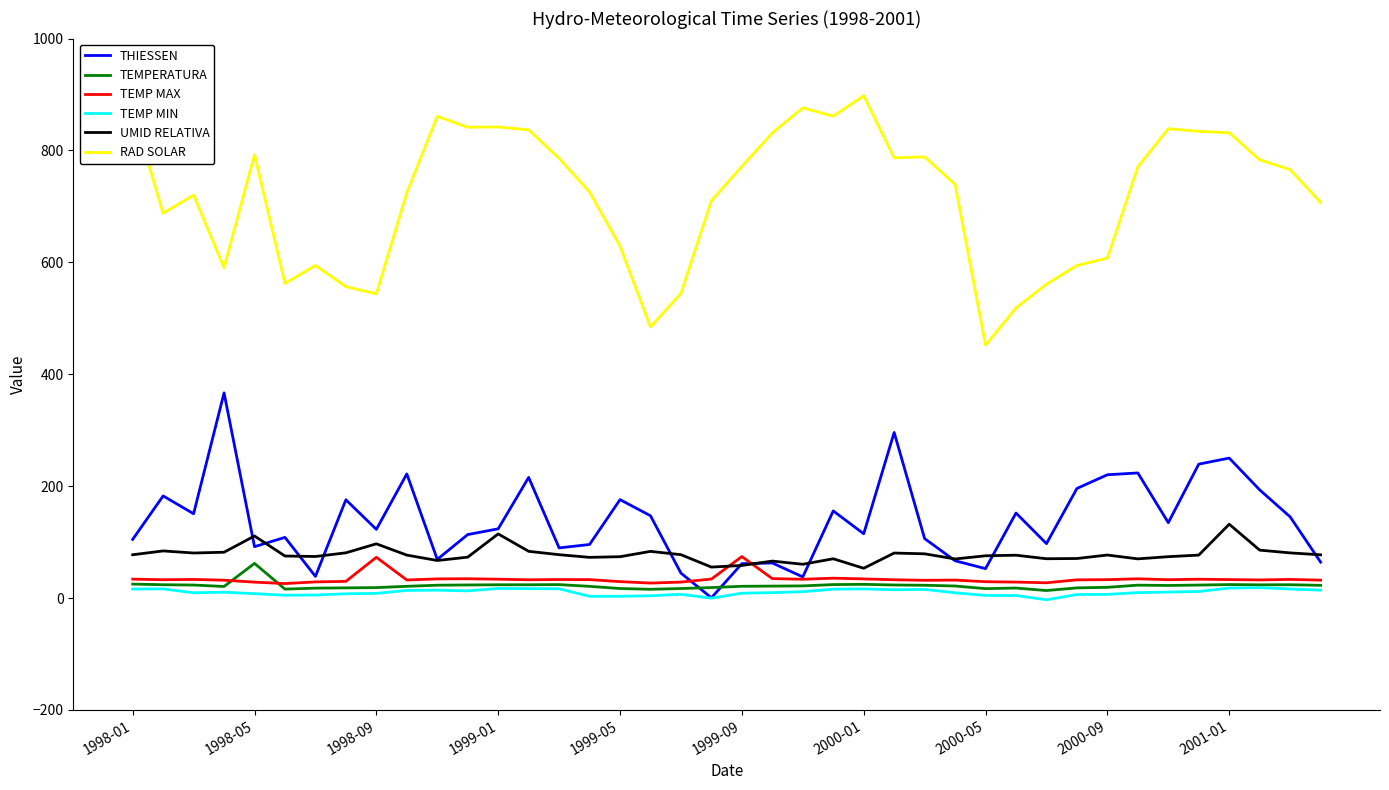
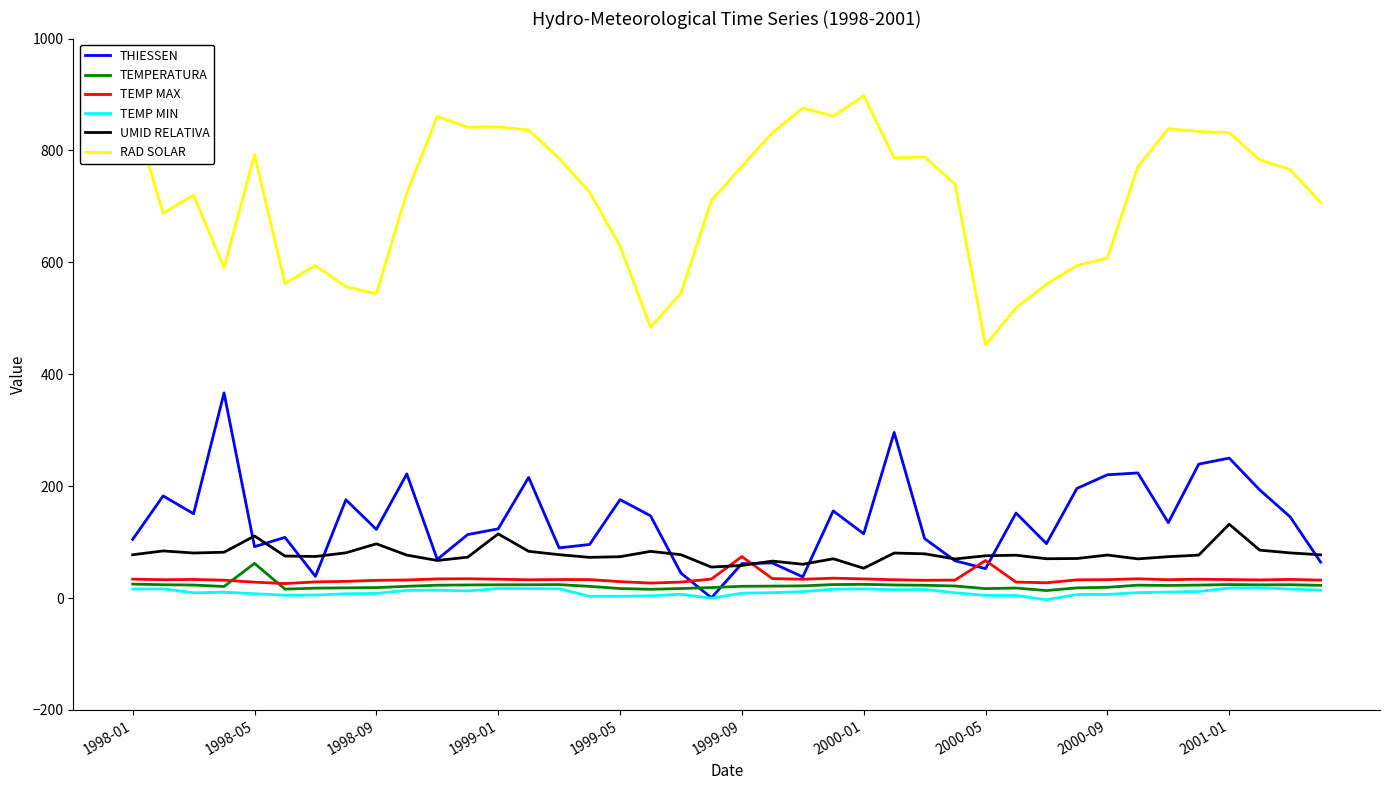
  {
    "THIESSEN": {
      "1998-01": 100,
      "1998-05": 90,
      "1998-09": 120,
      "1999-01": 120,
      "1999-05": 180,
      "2000-01": 110,
      "2000-05": 50,
      "2000-09": 220,
      "2001-01": 250
    },
    "TEMPERATURA": {
      "1998-01": 20,
      "1998-05": 60,
      "1998-09": 20,
      "1999-01": 20,
      "1999-05": 20,
      "1999-09": 20,
      "2000-01": 20,
      "2000-05": 20,
      "2000-09": 20,
      "2001-01": 20
    },
    "TEMP MAX": {
      "1998-01": 30,
      "1998-05": 30,
-     "1998-09": 70,
+     "1998-09": 30,
      "1999-01": 30,
      "1999-05": 30,
      "1999-09": 70,
      "2000-01": 30,
-     "2000-05": 30,
+     "2000-05": 70,
      "2000-09": 30,
      "2001-01": 30
    },
    "TEMP MIN": {
      "1998-01": 20,
      "1998-05": 10,
      "1998-09": 10,
      "1999-01": 20,
      "1999-05": 0,
      "1999-09": 10,
      "2000-01": 20,
      "2000-05": 0,
      "2000-09": 10,
      "2001-01": 20
    },
    "UMID RELATIVA": {
      "1998-01": 80,
      "1998-05": 110,
      "1998-09": 100,
      "1999-01": 110,
      "1999-05": 70,
      "2000-01": 50,
      "2000-05": 80,
      "2000-09": 80,
      "2001-01": 130
    },
    "RAD SOLAR": {
      "1998-05": 790,
      "1998-09": 540,
      "1999-01": 840,
      "1999-05": 630,
      "1999-09": 770,
      "2000-01": 900,
      "2000-05": 450,
      "2000-09": 610,
      "2001-01": 830
    }
  }
